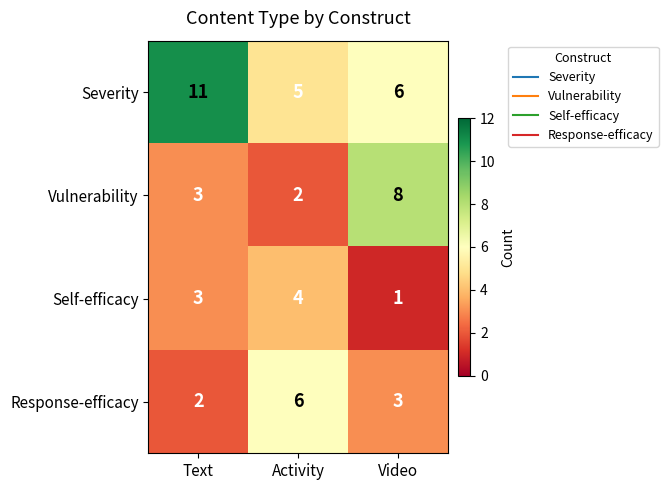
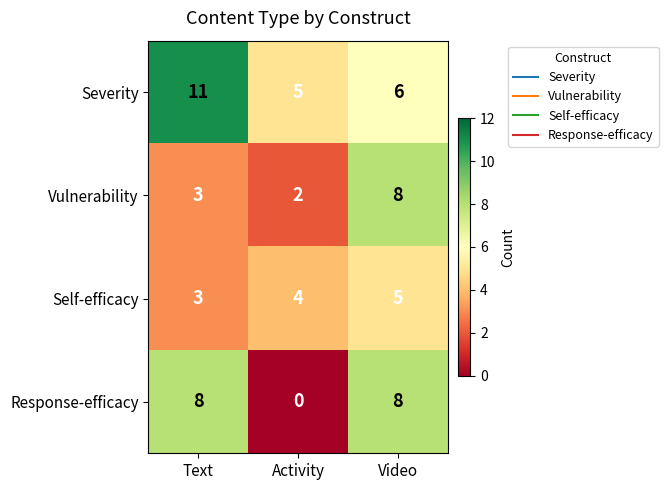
  {
    "Severity": {
      "Text": 11,
      "Activity": 5,
      "Video": 6
    },
    "Vulnerability": {
      "Text": 3,
      "Activity": 2,
      "Video": 8
    },
    "Self-efficacy": {
      "Text": 3,
      "Activity": 4,
-     "Video": 1
+     "Video": 5
    },
    "Response-efficacy": {
-     "Text": 2,
-     "Activity": 6,
-     "Video": 3
+     "Text": 8,
+     "Activity": 0,
+     "Video": 8
    }
  }
